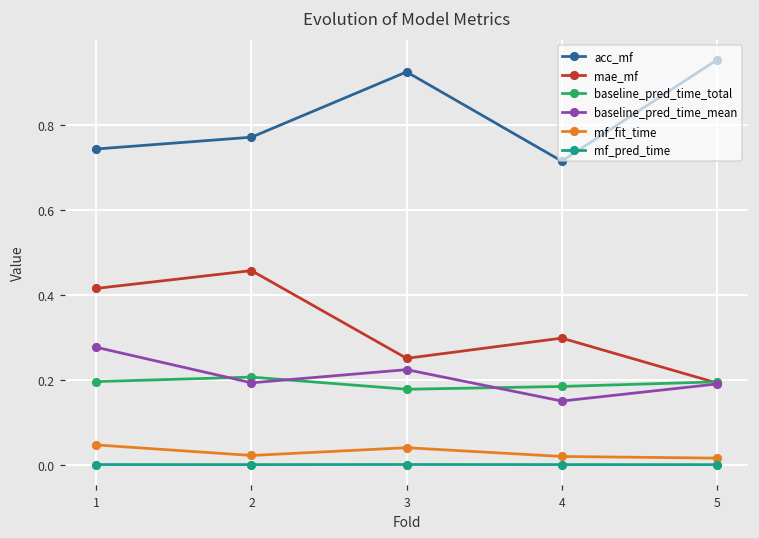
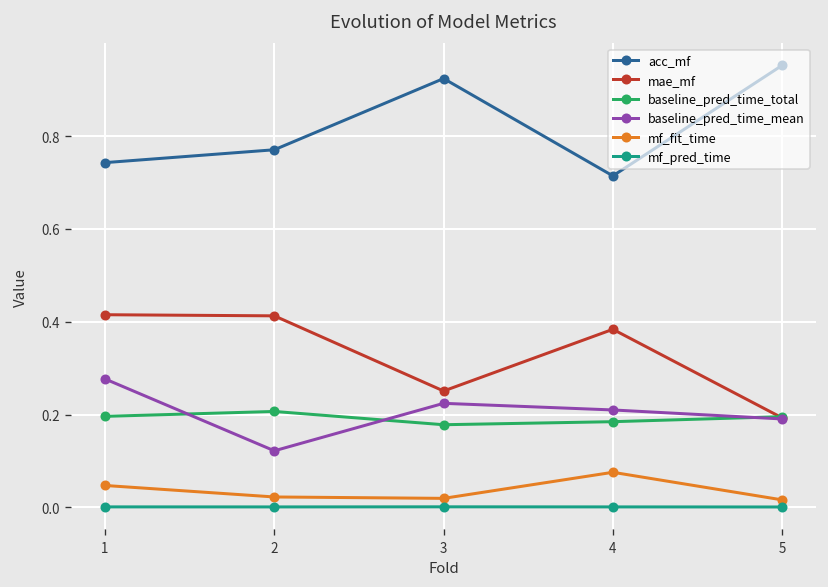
  {
    "acc_mf": {
      "1": 0.74,
      "2": 0.77,
      "3": 0.92,
      "4": 0.71
    },
    "mae_mf": {
      "1": 0.42,
-     "2": 0.46,
+     "2": 0.41,
      "3": 0.25,
-     "4": 0.30
+     "4": 0.38
    },
    "baseline_pred_time_mean": {
      "1": 0.28,
-     "2": 0.19,
+     "2": 0.12,
      "3": 0.22,
-     "4": 0.15
+     "4": 0.21
    },
    "mf_fit_time": {
      "1": 0.05,
      "2": 0.02,
-     "3": 0.04,
-     "4": 0.02,
+     "3": 0.02,
+     "4": 0.08,
      "5": 0.02
    }
  }
